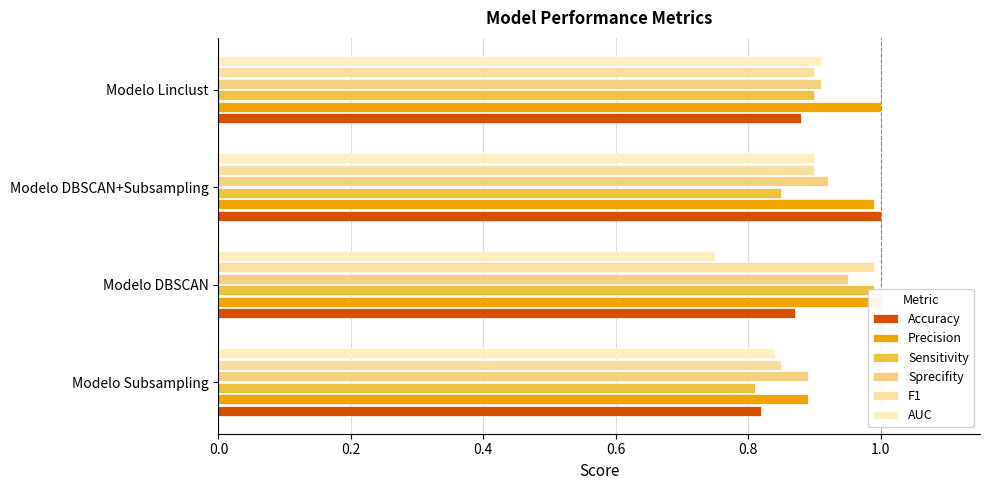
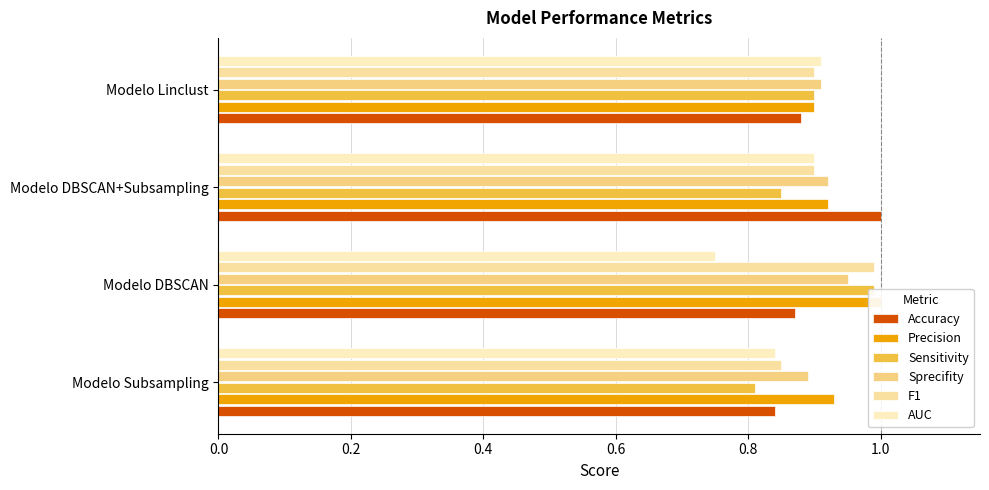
  {
    "Accuracy": {
      "Modelo Linclust": 0.88,
      "Modelo DBSCAN+Subsampling": 1.00,
      "Modelo DBSCAN": 0.87,
-     "Modelo Subsampling": 0.82
+     "Modelo Subsampling": 0.84
    },
    "Precision": {
-     "Modelo Linclust": 1.0,
-     "Modelo DBSCAN+Subsampling": 0.99,
-     "Modelo Subsampling": 0.89
+     "Modelo Linclust": 0.9,
+     "Modelo DBSCAN+Subsampling": 0.92,
+     "Modelo Subsampling": 0.93
    },
    "Sensitivity": {
      "Modelo Linclust": 0.90,
      "Modelo DBSCAN+Subsampling": 0.85,
      "Modelo Subsampling": 0.81
    }
  }
